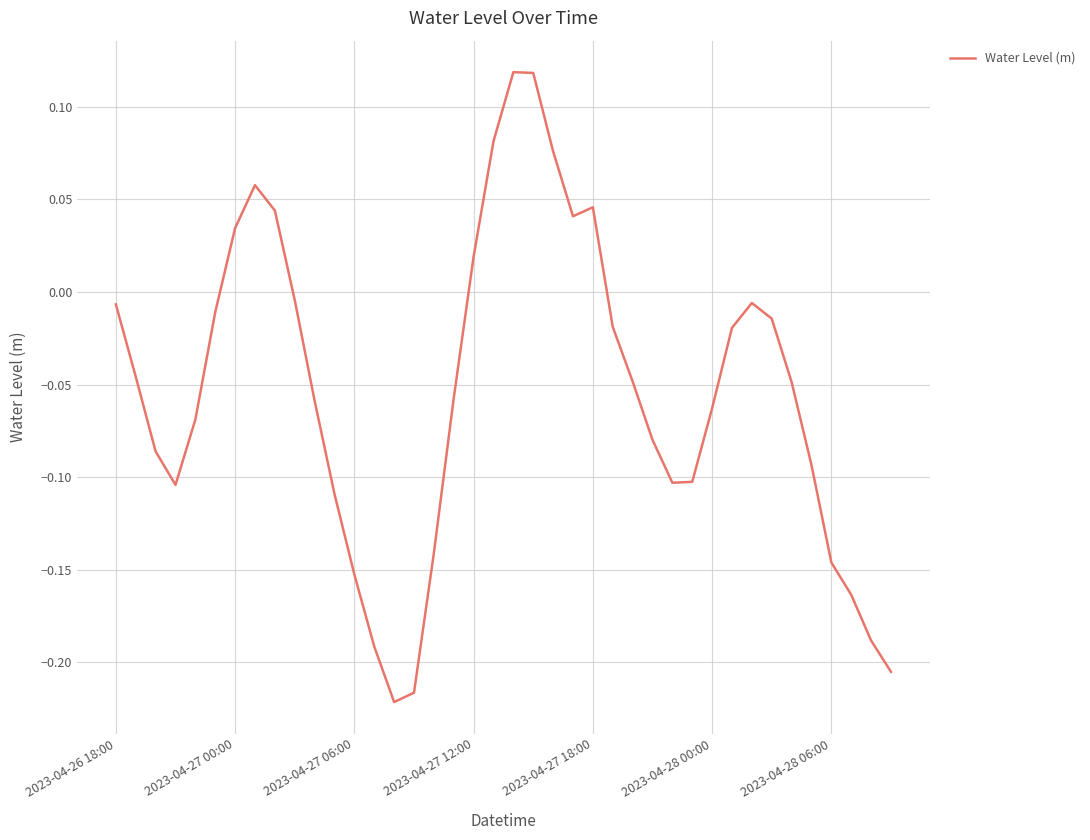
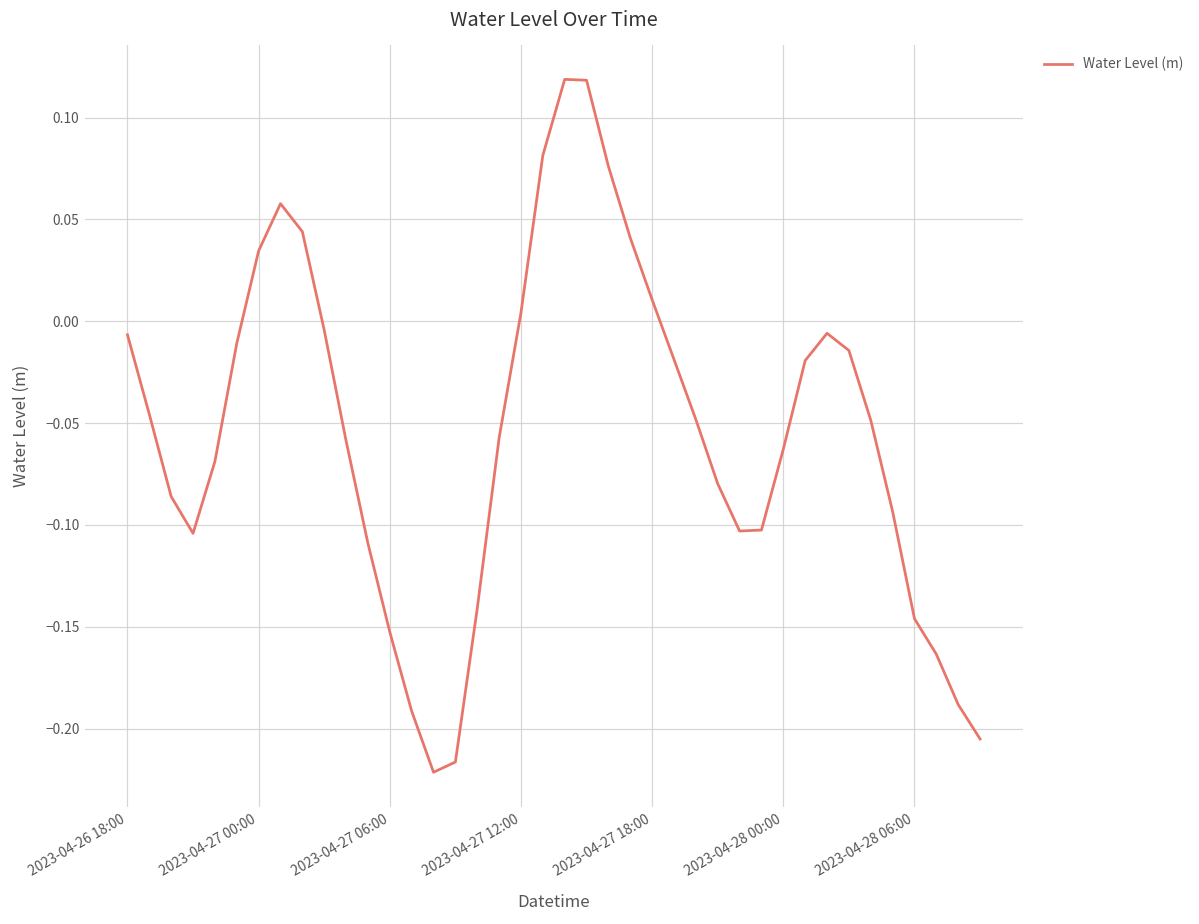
  {
    "2023-04-26 18:00": -0.007,
    "2023-04-27 00:00": 0.035,
    "2023-04-27 06:00": -0.153,
-   "2023-04-27 12:00": 0.019,
-   "2023-04-27 18:00": 0.046,
+   "2023-04-27 12:00": 0.004,
+   "2023-04-27 18:00": 0.011,
    "2023-04-28 00:00": -0.063,
    "2023-04-28 06:00": -0.146
  }
